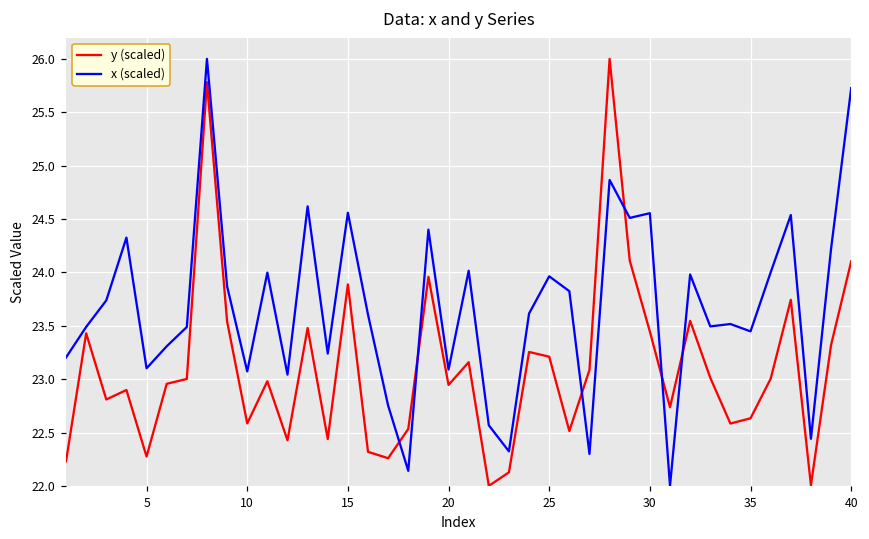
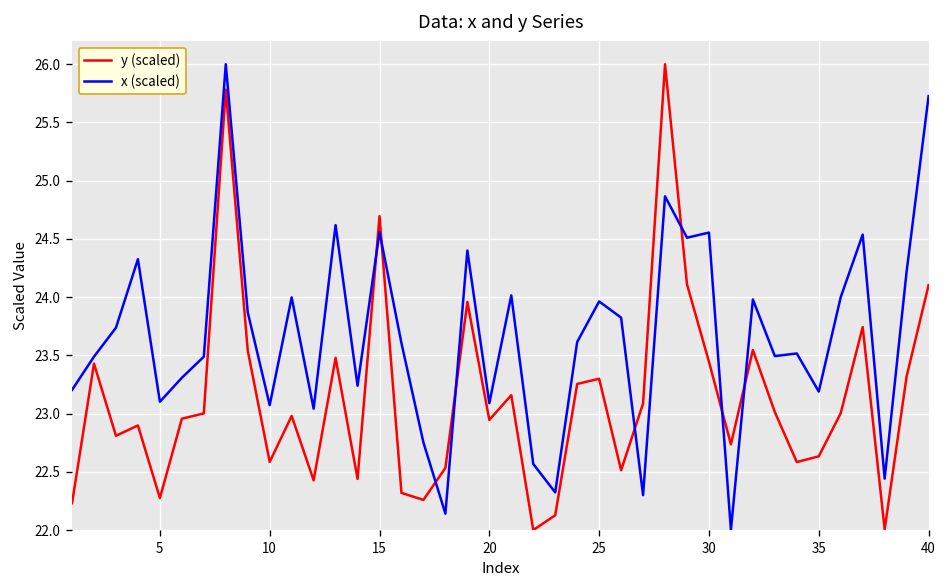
  {
    "y (scaled)": {
      "5": 22.3,
      "10": 22.6,
-     "15": 23.9,
+     "15": 24.7,
      "20": 22.9,
-     "25": 23.2,
+     "25": 23.3,
      "30": 23.4,
      "35": 22.6,
      "40": 24.1
    },
    "x (scaled)": {
      "5": 23.1,
      "10": 23.1,
      "15": 24.6,
      "20": 23.1,
      "25": 24.0,
      "30": 24.6,
-     "35": 23.4,
+     "35": 23.2,
      "40": 25.7
    }
  }
